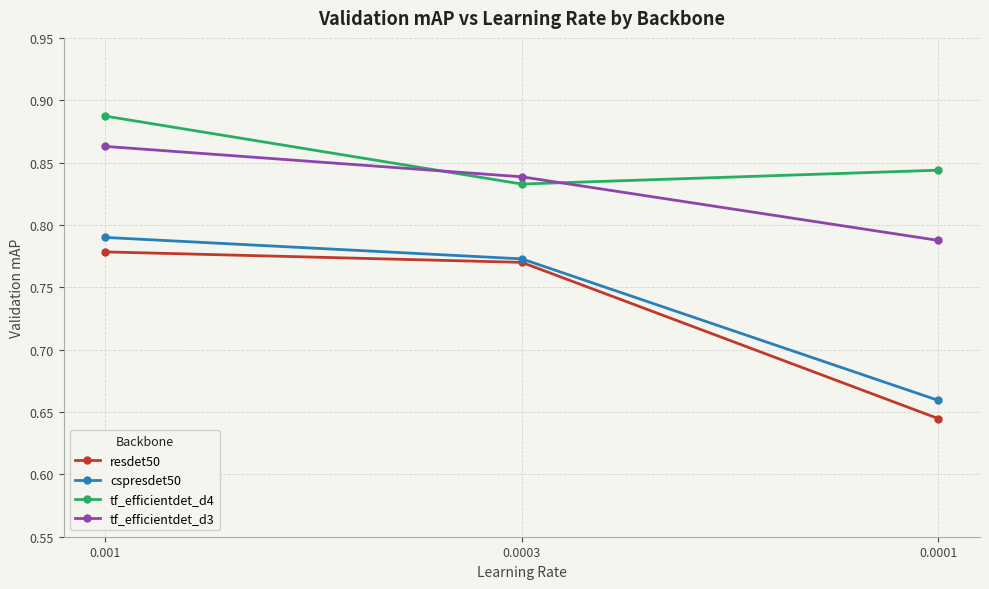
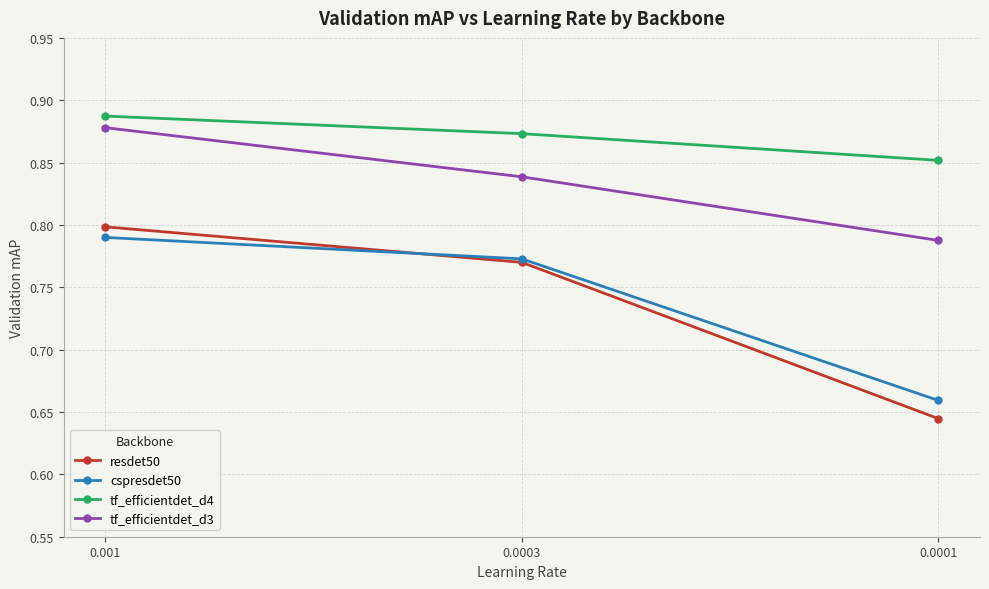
  {
    "resdet50": {
-     "0.001": 0.778,
+     "0.001": 0.799,
      "0.0003": 0.770,
      "0.0001": 0.645
    },
    "cspresdet50": {
      "0.001": 0.790,
      "0.0003": 0.773,
      "0.0001": 0.659
    },
    "tf_efficientdet_d4": {
      "0.001": 0.887,
-     "0.0003": 0.833,
-     "0.0001": 0.844
+     "0.0003": 0.873,
+     "0.0001": 0.852
    },
    "tf_efficientdet_d3": {
-     "0.001": 0.863,
+     "0.001": 0.878,
      "0.0003": 0.839,
      "0.0001": 0.788
    }
  }
